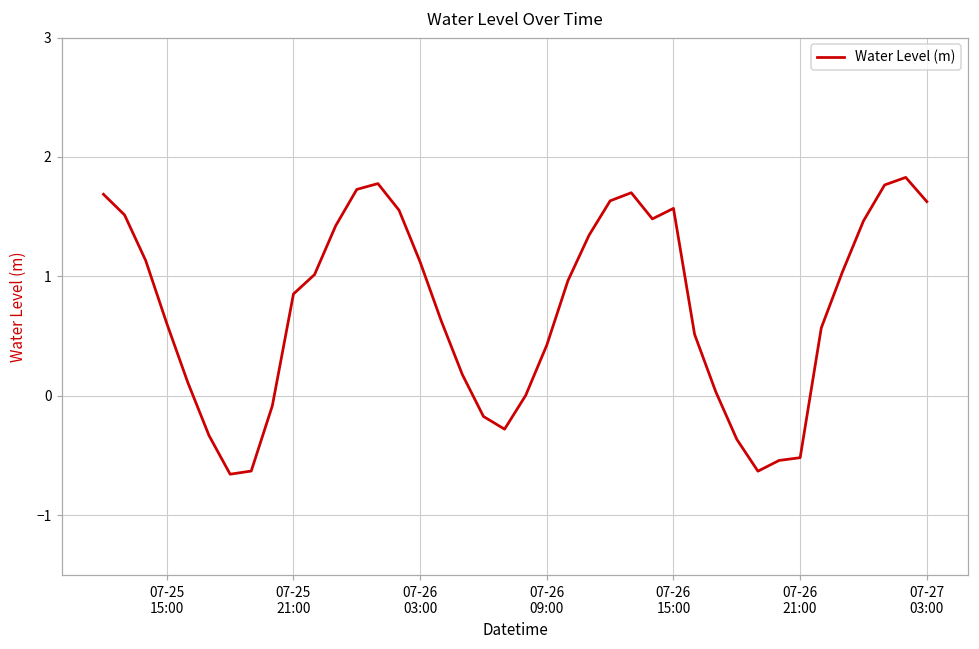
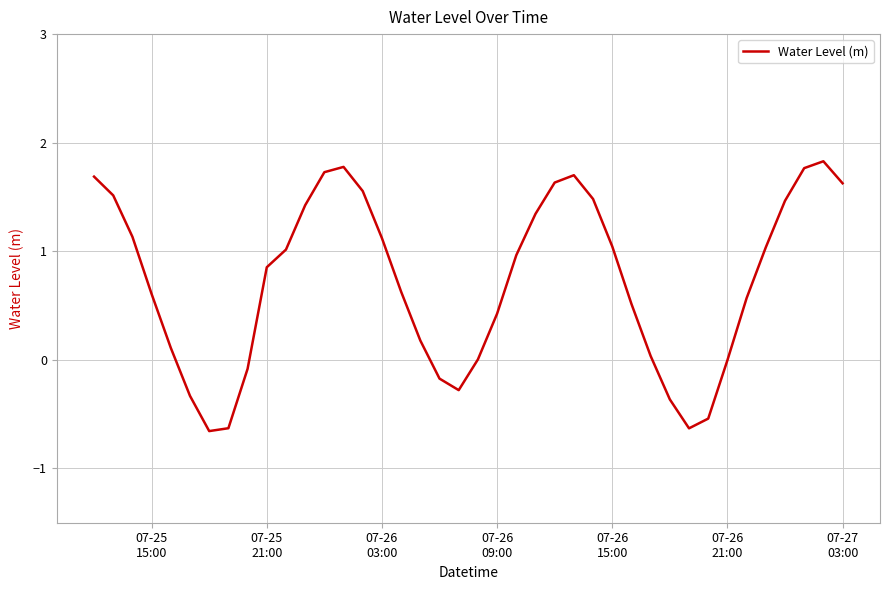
  {
    "07-25 15:00": 0.61,
    "07-25 21:00": 0.85,
    "07-26 03:00": 1.12,
    "07-26 09:00": 0.43,
-   "07-26 15:00": 1.57,
-   "07-26 21:00": -0.52,
+   "07-26 15:00": 1.04,
+   "07-26 21:00": 0.00,
    "07-27 03:00": 1.63
  }
